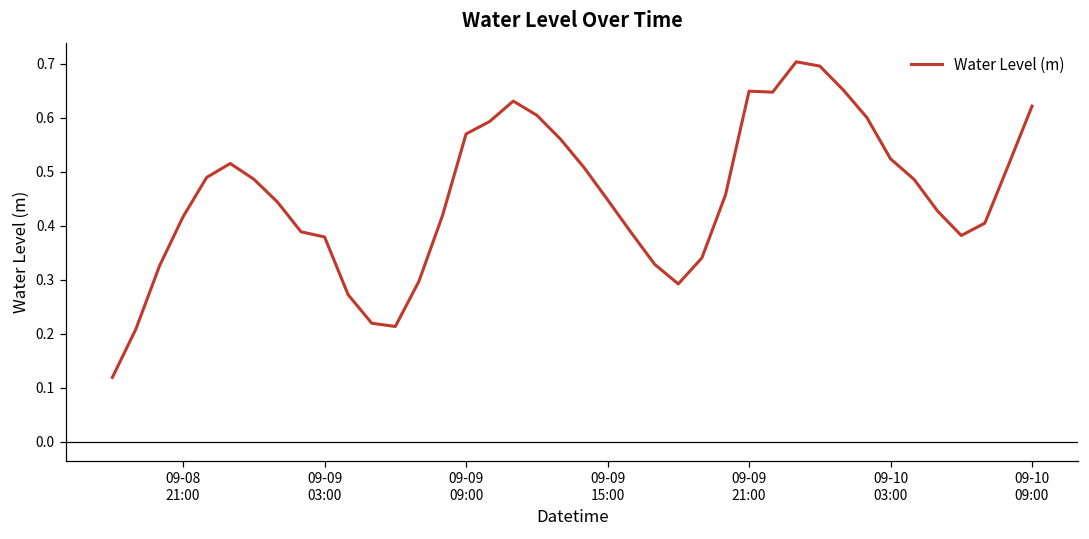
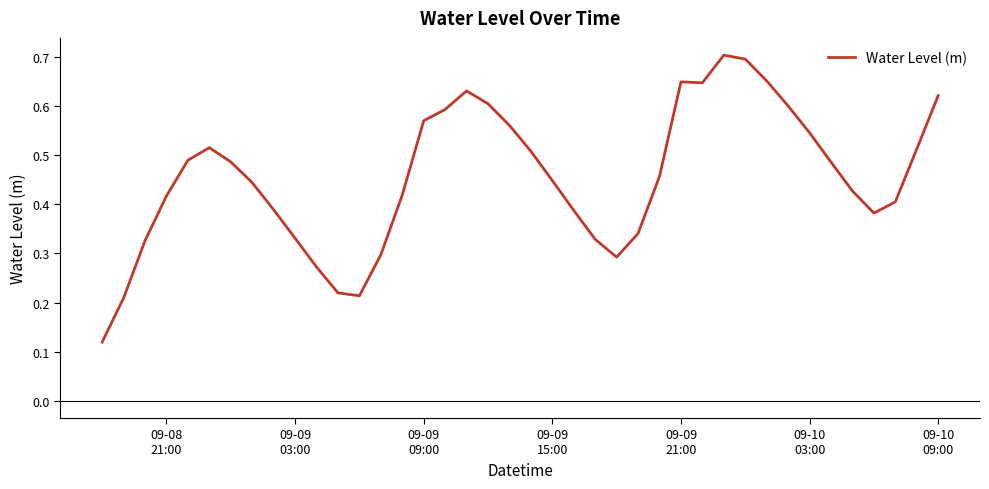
  {
    "09-08 21:00": 0.42,
-   "09-09 03:00": 0.38,
+   "09-09 03:00": 0.33,
    "09-09 09:00": 0.57,
    "09-09 15:00": 0.45,
    "09-09 21:00": 0.65,
-   "09-10 03:00": 0.52,
+   "09-10 03:00": 0.55,
    "09-10 09:00": 0.62
  }
